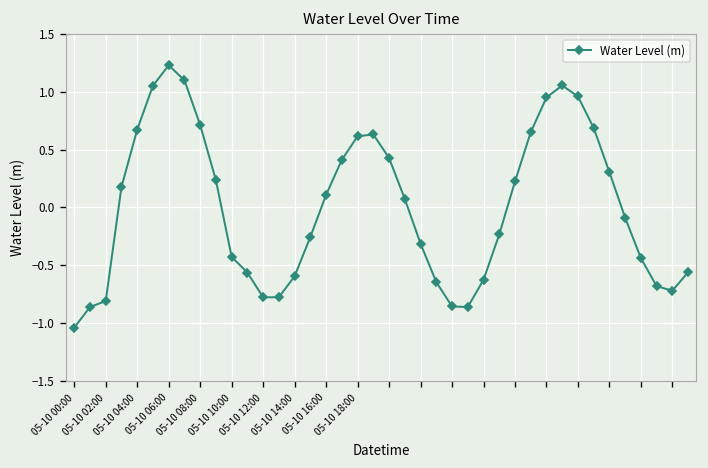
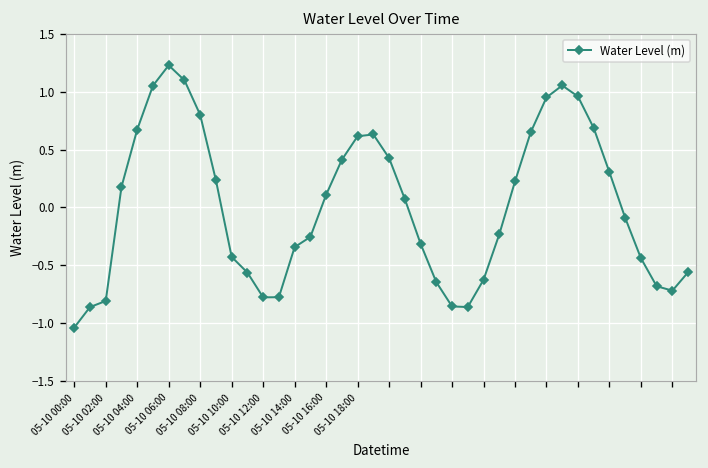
  {
    "05-10 00:00": -1.0,
    "05-10 02:00": -0.8,
    "05-10 04:00": 0.7,
    "05-10 06:00": 1.2,
-   "05-10 08:00": 0.7,
+   "05-10 08:00": 0.8,
    "05-10 10:00": -0.4,
    "05-10 12:00": -0.8,
-   "05-10 14:00": -0.6,
+   "05-10 14:00": -0.3,
    "05-10 16:00": 0.1,
    "05-10 18:00": 0.6
  }
